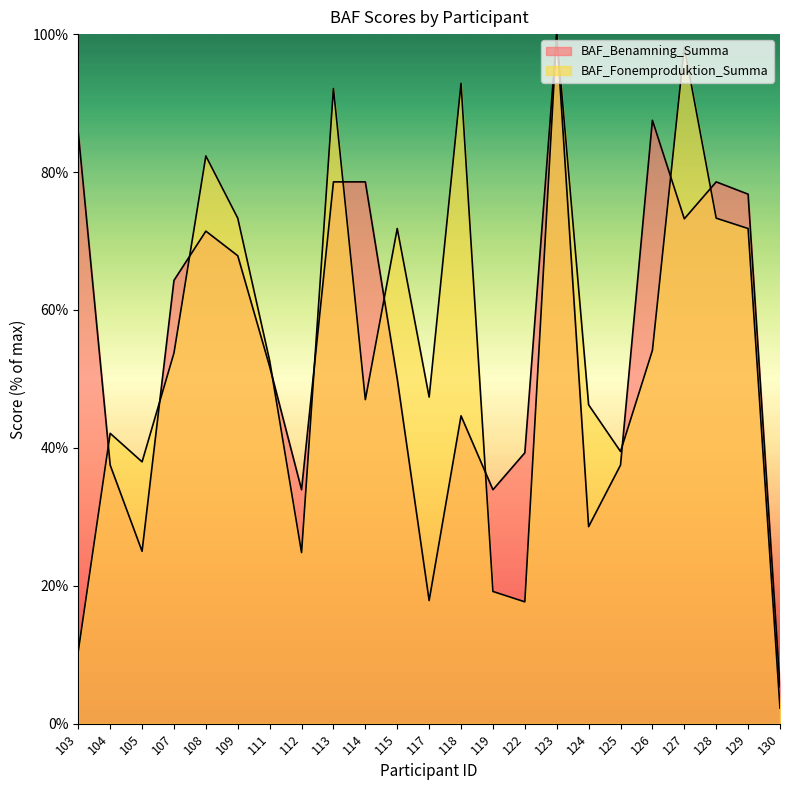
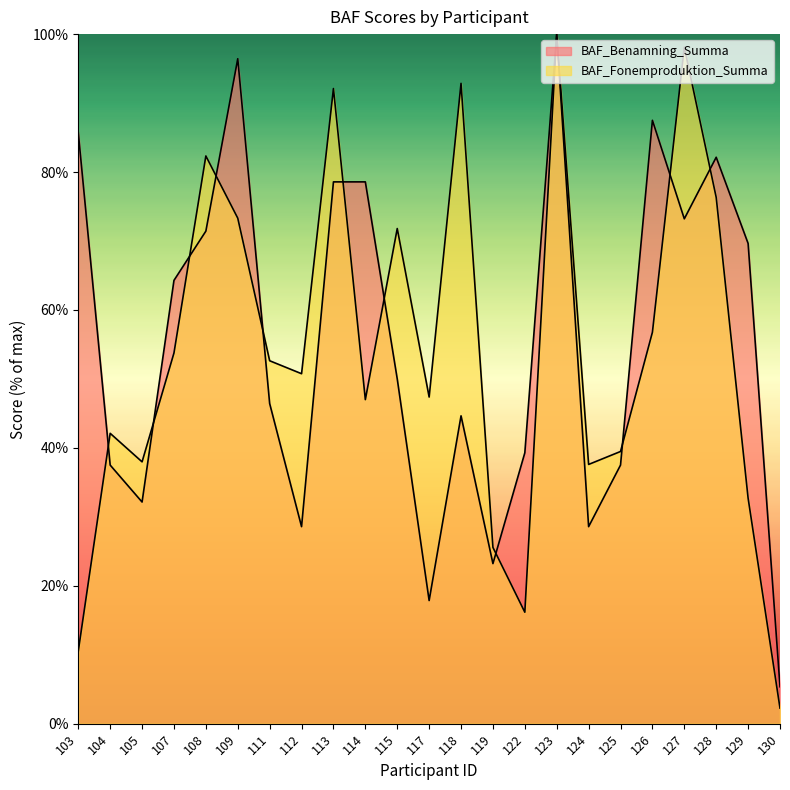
  {
    "BAF_Benamning_Summa": {
      "103": "86%",
      "104": "38%",
-     "105": "25%",
+     "105": "32%",
      "107": "64%",
      "108": "71%",
-     "109": "68%",
-     "111": "52%",
-     "112": "34%",
+     "109": "96%",
+     "111": "46%",
+     "112": "29%",
      "113": "79%",
      "114": "79%",
      "115": "50%",
      "117": "18%",
      "118": "45%",
-     "119": "34%",
+     "119": "23%",
      "122": "39%",
      "124": "29%",
      "125": "38%",
      "126": "88%",
      "127": "73%",
-     "128": "79%",
-     "129": "77%",
+     "128": "82%",
+     "129": "70%",
      "130": "5%"
    },
    "BAF_Fonemproduktion_Summa": {
      "103": "11%",
      "104": "42%",
      "105": "38%",
      "107": "54%",
      "108": "82%",
      "109": "73%",
      "111": "53%",
-     "112": "25%",
+     "112": "51%",
      "113": "92%",
      "114": "47%",
      "115": "72%",
      "117": "47%",
      "118": "93%",
-     "119": "19%",
-     "122": "18%",
-     "124": "46%",
+     "119": "26%",
+     "122": "16%",
+     "124": "38%",
      "125": "39%",
-     "126": "54%",
-     "128": "73%",
-     "129": "72%",
+     "126": "57%",
+     "128": "76%",
+     "129": "33%",
      "130": "2%"
    }
  }
